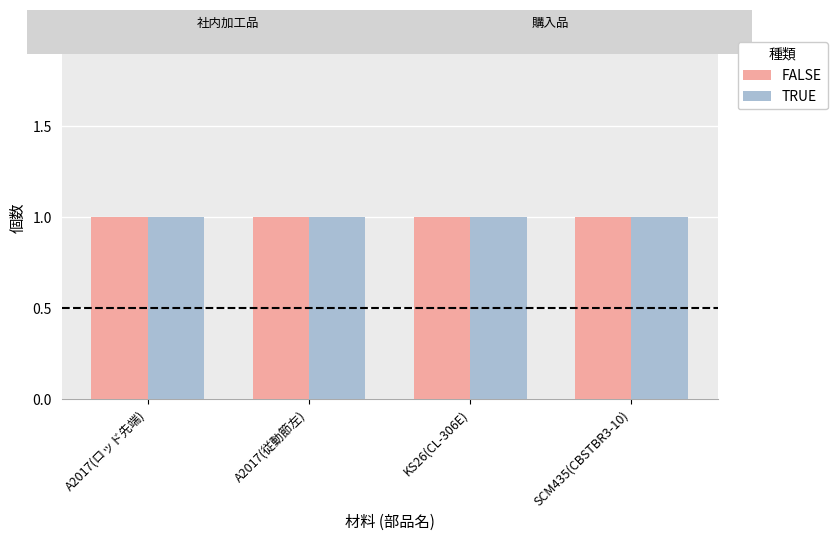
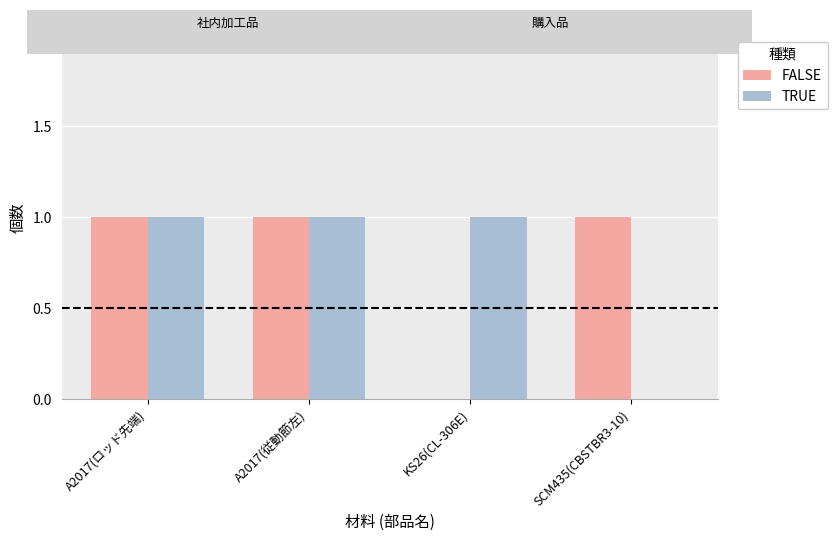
  {
    "FALSE": {
      "A2017(ロッド先端)": 1,
      "A2017(従動節左)": 1,
-     "KS26(CL-306E)": 1,
+     "KS26(CL-306E)": 0,
      "SCM435(CBSTBR3-10)": 1
    },
    "TRUE": {
      "A2017(ロッド先端)": 1,
      "A2017(従動節左)": 1,
      "KS26(CL-306E)": 1,
-     "SCM435(CBSTBR3-10)": 1
+     "SCM435(CBSTBR3-10)": 0
    }
  }
